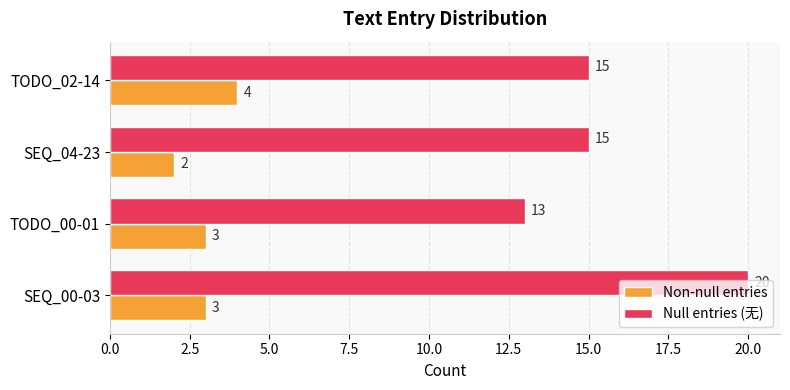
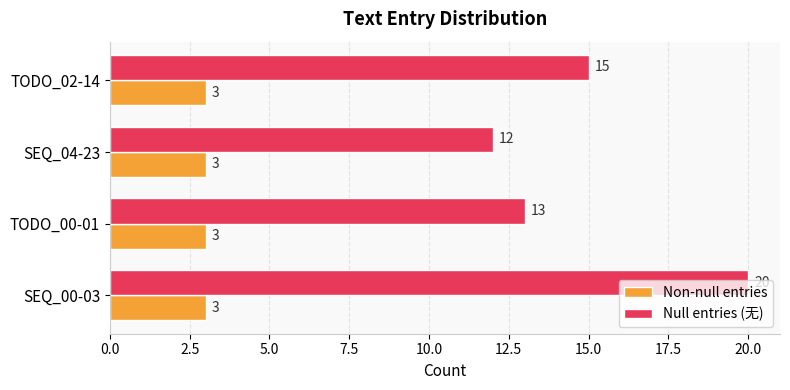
  {
    "Non-null entries": {
-     "TODO_02-14": 4,
-     "SEQ_04-23": 2,
+     "TODO_02-14": 3,
+     "SEQ_04-23": 3,
      "TODO_00-01": 3,
      "SEQ_00-03": 3
    },
    "Null entries (无)": {
      "TODO_02-14": 15,
-     "SEQ_04-23": 15,
+     "SEQ_04-23": 12,
      "TODO_00-01": 13
    }
  }
